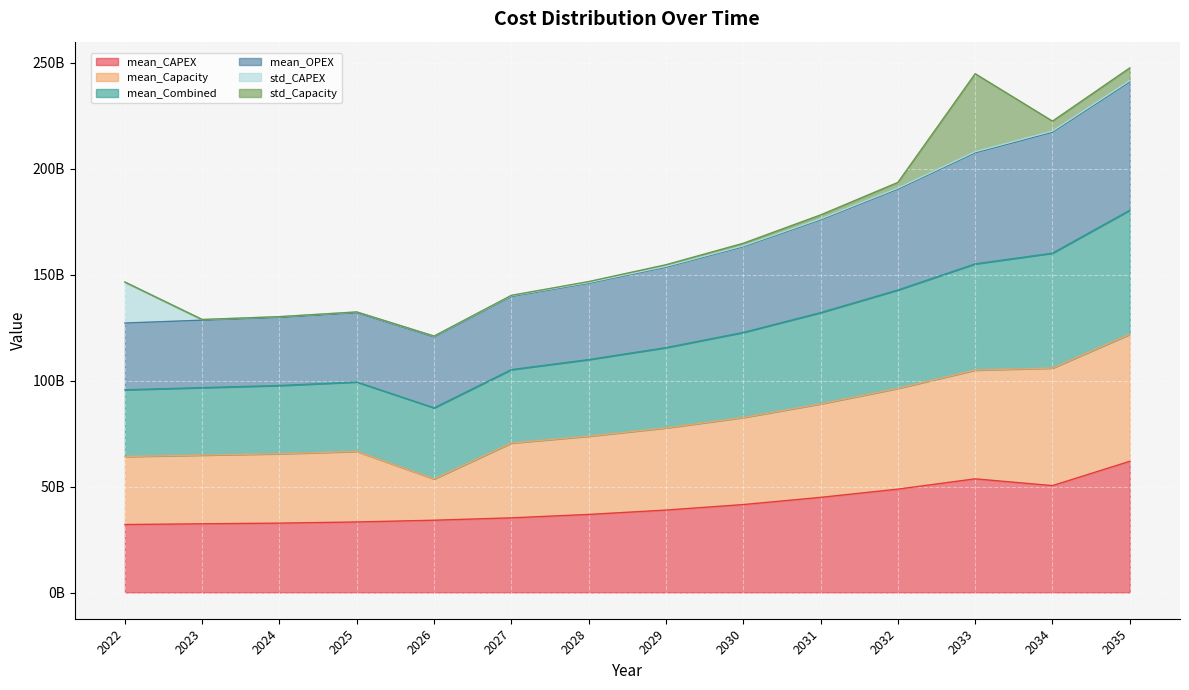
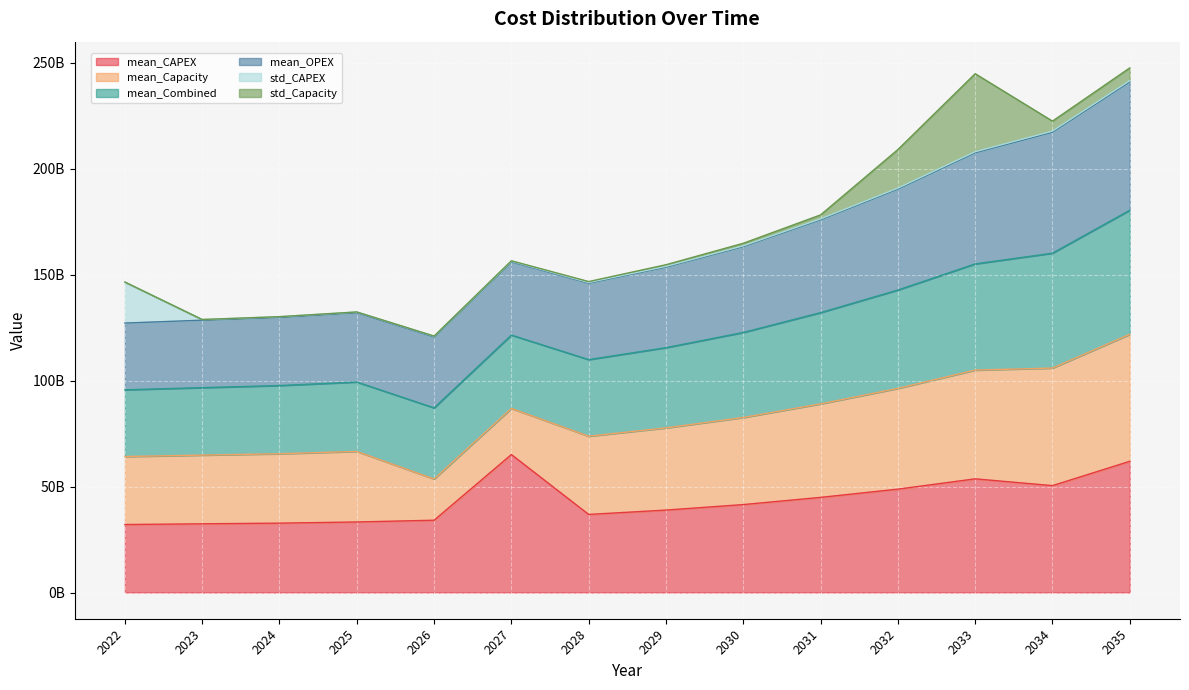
  {
    "mean_CAPEX": {
      "2022": 32000000000,
      "2023": 32000000000,
      "2024": 33000000000,
      "2025": 33000000000,
      "2026": 34000000000,
-     "2027": 35000000000,
+     "2027": 65000000000,
      "2028": 37000000000,
      "2029": 39000000000,
      "2030": 42000000000,
      "2031": 45000000000,
      "2032": 49000000000,
      "2033": 54000000000,
      "2034": 50000000000,
      "2035": 62000000000
    },
    "mean_Capacity": {
      "2022": 32000000000,
      "2023": 32000000000,
      "2024": 33000000000,
      "2025": 33000000000,
      "2026": 19000000000,
-     "2027": 35000000000,
+     "2027": 22000000000,
      "2028": 37000000000,
      "2029": 39000000000,
      "2030": 41000000000,
      "2031": 44000000000,
      "2032": 48000000000,
      "2033": 51000000000,
      "2034": 56000000000,
      "2035": 60000000000
    },
    "std_Capacity": {
      "2031": 2000000000,
-     "2032": 3000000000,
+     "2032": 18000000000,
      "2033": 37000000000,
      "2034": 5000000000,
      "2035": 6000000000
    }
  }
